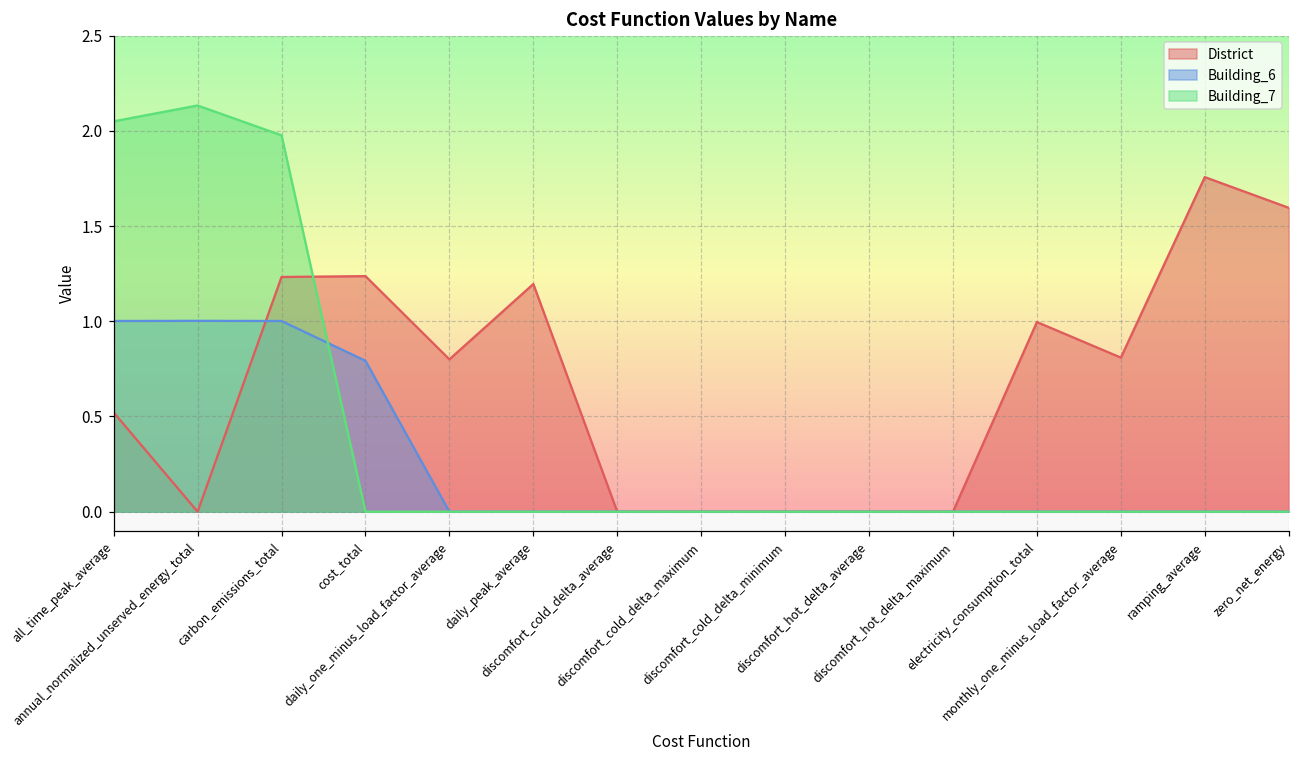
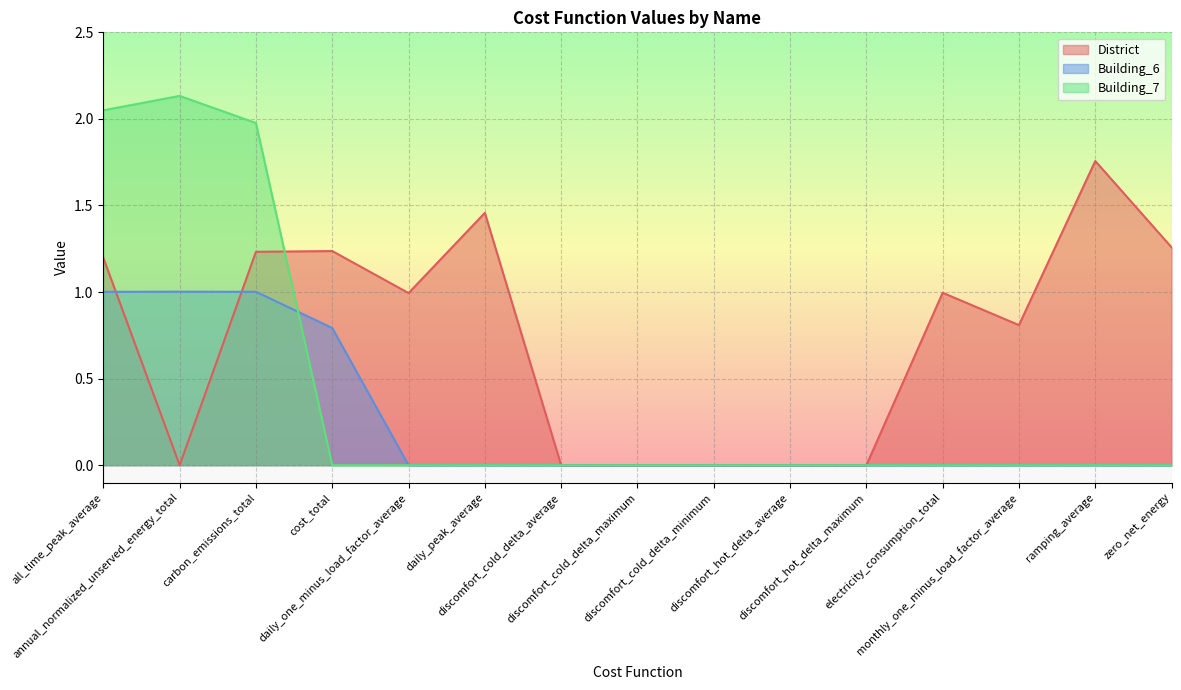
  {
    "District": {
-     "all_time_peak_average": 0.52,
+     "all_time_peak_average": 1.20,
      "annual_normalized_unserved_energy_total": 0.00,
      "carbon_emissions_total": 1.23,
      "cost_total": 1.24,
-     "daily_one_minus_load_factor_average": 0.80,
-     "daily_peak_average": 1.20,
+     "daily_one_minus_load_factor_average": 0.99,
+     "daily_peak_average": 1.46,
      "electricity_consumption_total": 1.00,
      "monthly_one_minus_load_factor_average": 0.81,
      "ramping_average": 1.76,
-     "zero_net_energy": 1.60
+     "zero_net_energy": 1.26
    },
    "Building_6": {
      "all_time_peak_average": 1.00,
      "annual_normalized_unserved_energy_total": 1.00,
      "carbon_emissions_total": 1.00,
      "cost_total": 0.79
    },
    "Building_7": {
      "all_time_peak_average": 2.05,
      "annual_normalized_unserved_energy_total": 2.13,
      "carbon_emissions_total": 1.98,
      "cost_total": 0.00
    }
  }
